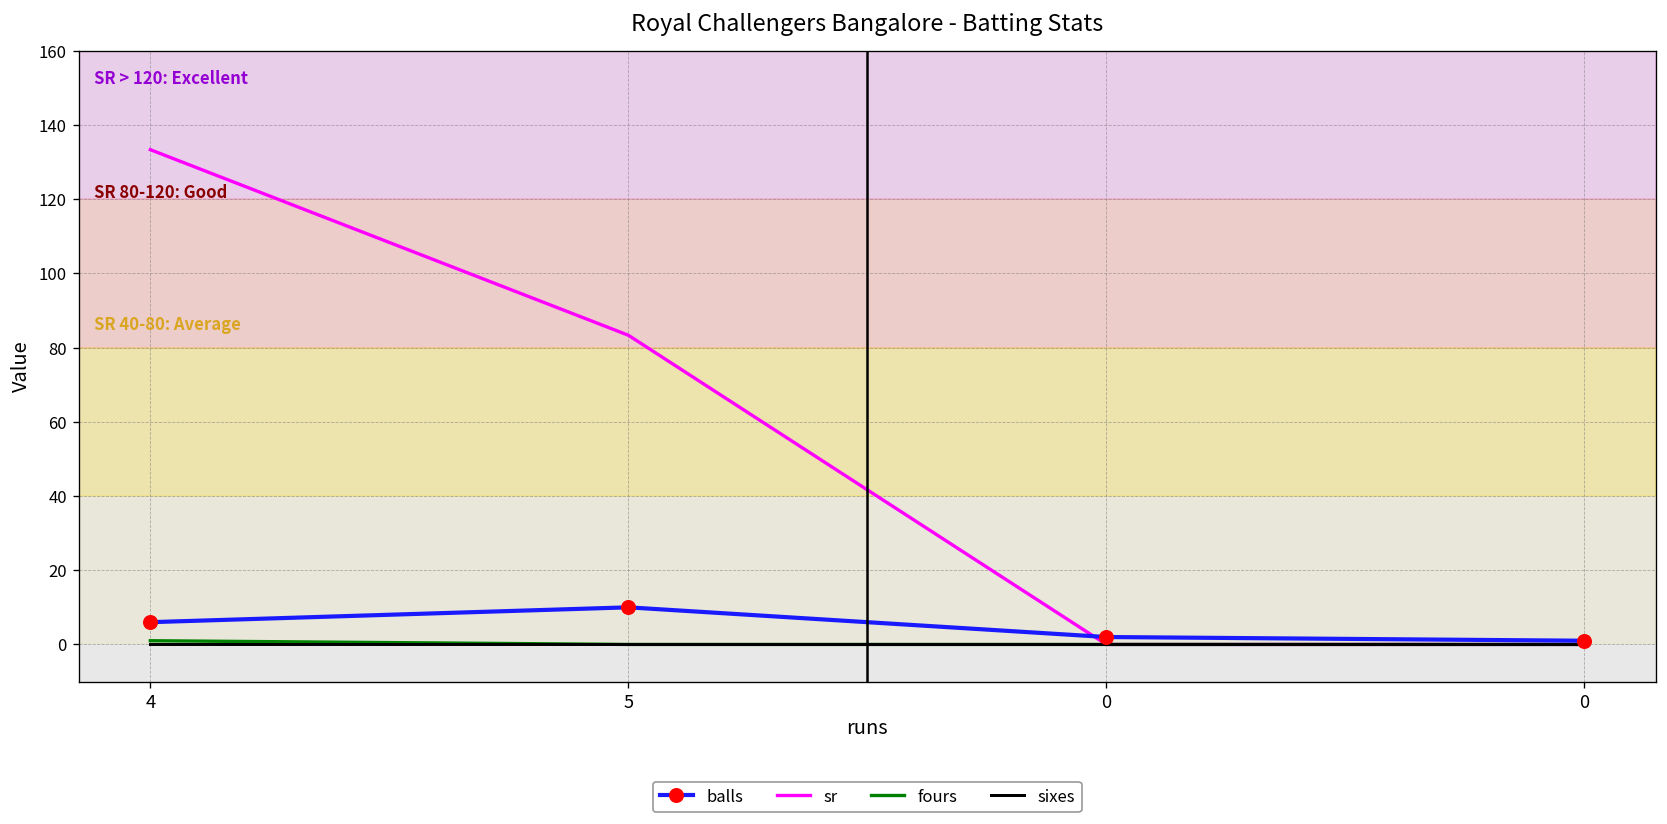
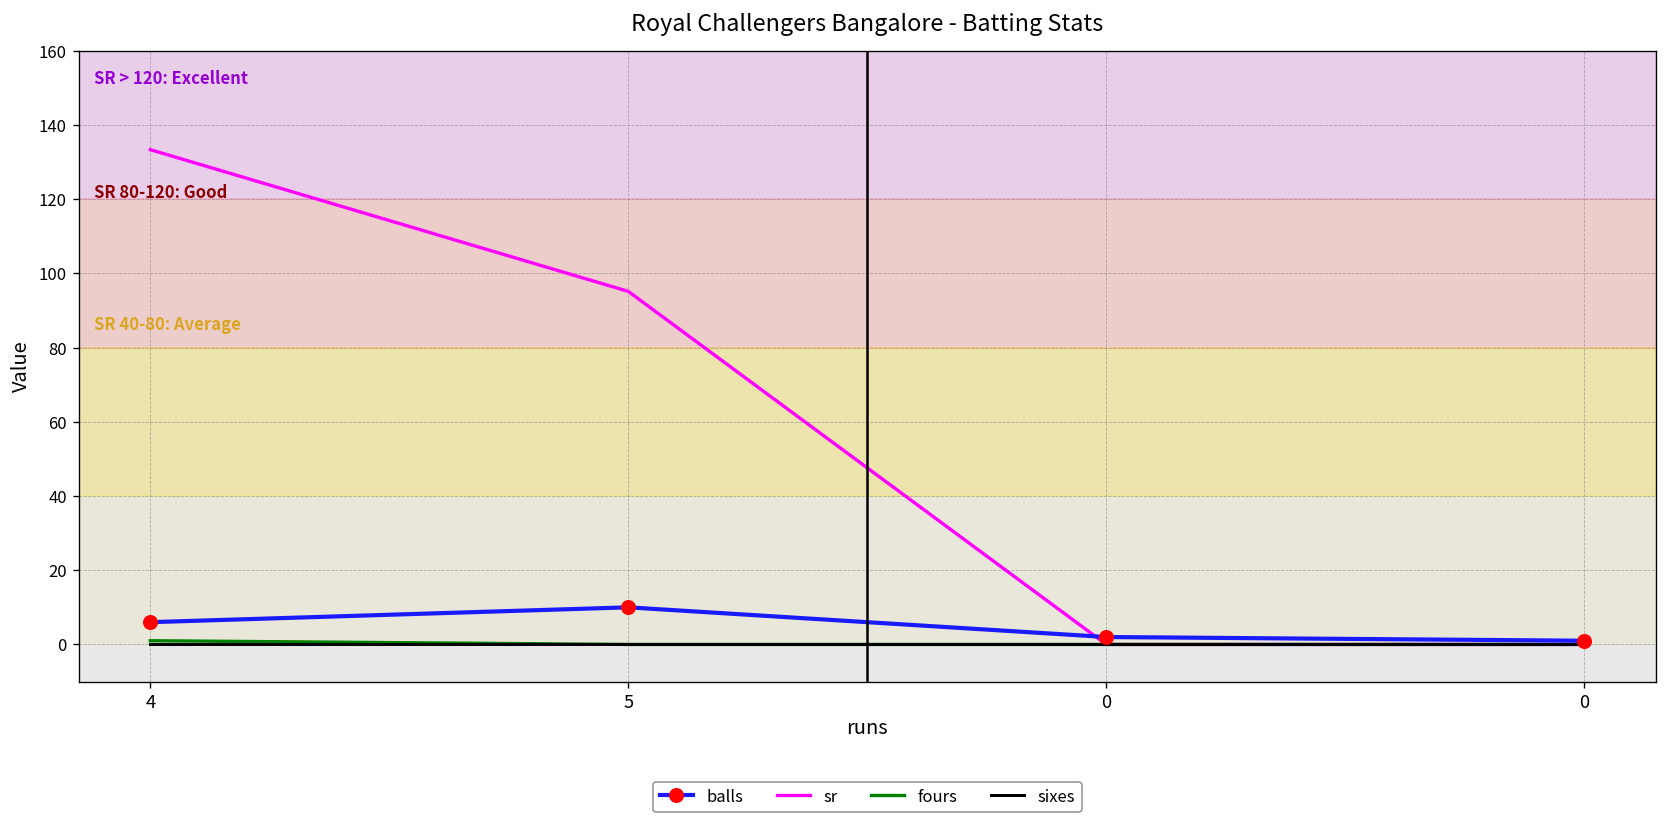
  {
    "balls": {
      "4": 6,
      "5": 10
    },
    "sr": {
      "4": 133,
-     "5": 83
+     "5": 95
    },
    "fours": {
      "4": 1
    },
    "sixes": {
      "4": 0
    }
  }
